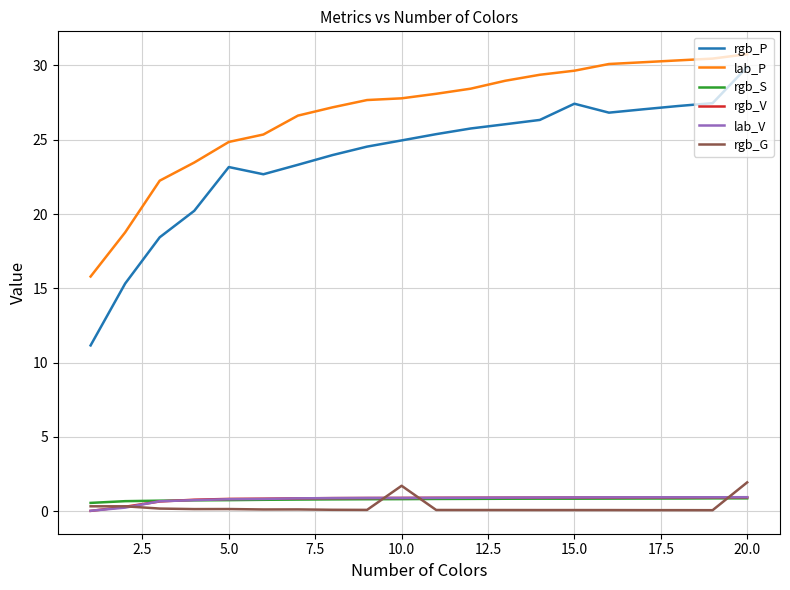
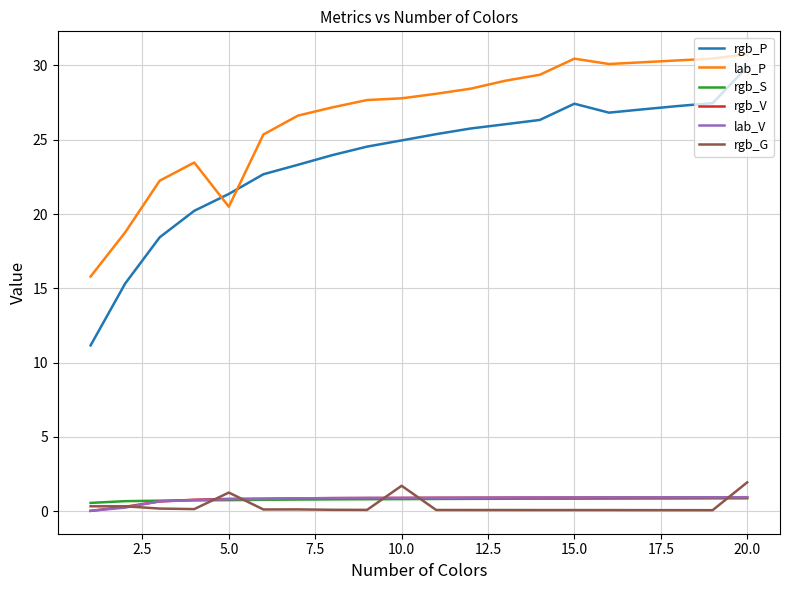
  {
    "rgb_P": {
-     "5.0": 23.2,
+     "5.0": 21.4,
      "10.0": 25.0,
      "15.0": 27.4
    },
    "lab_P": {
-     "5.0": 24.9,
+     "5.0": 20.5,
      "10.0": 27.8,
-     "15.0": 29.6
+     "15.0": 30.5
    },
    "rgb_G": {
-     "5.0": 0.1,
+     "5.0": 1.3,
      "10.0": 1.7,
      "15.0": 0.1,
      "20.0": 1.9
    }
  }
